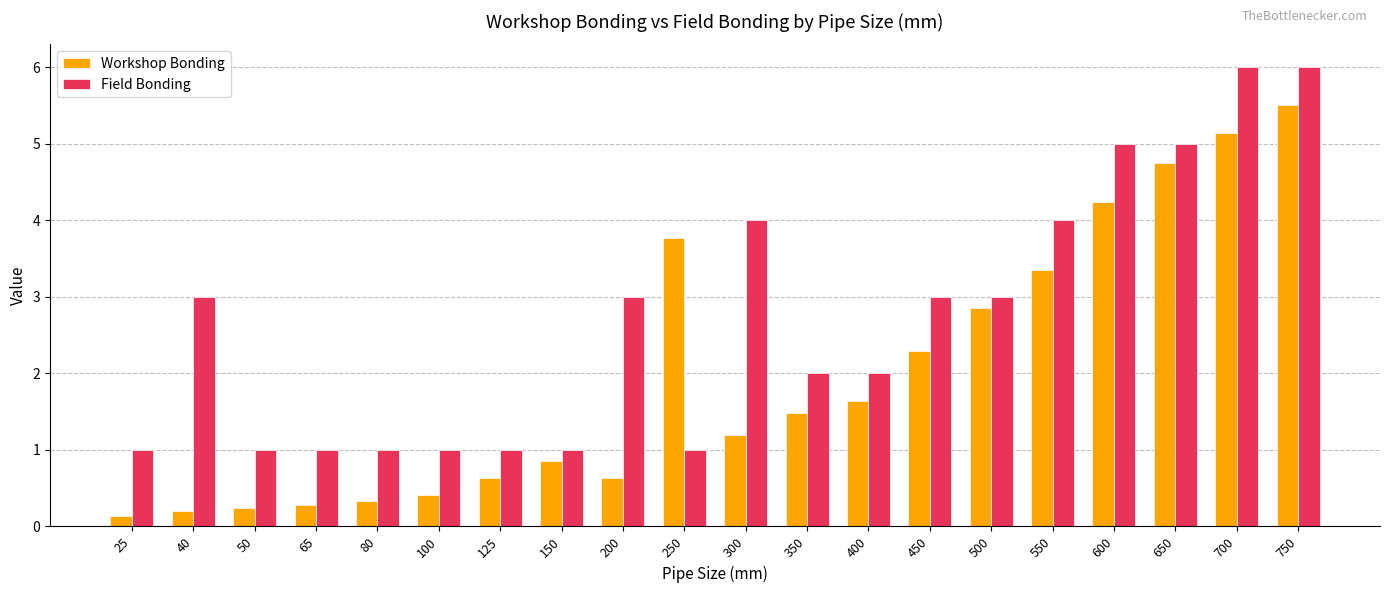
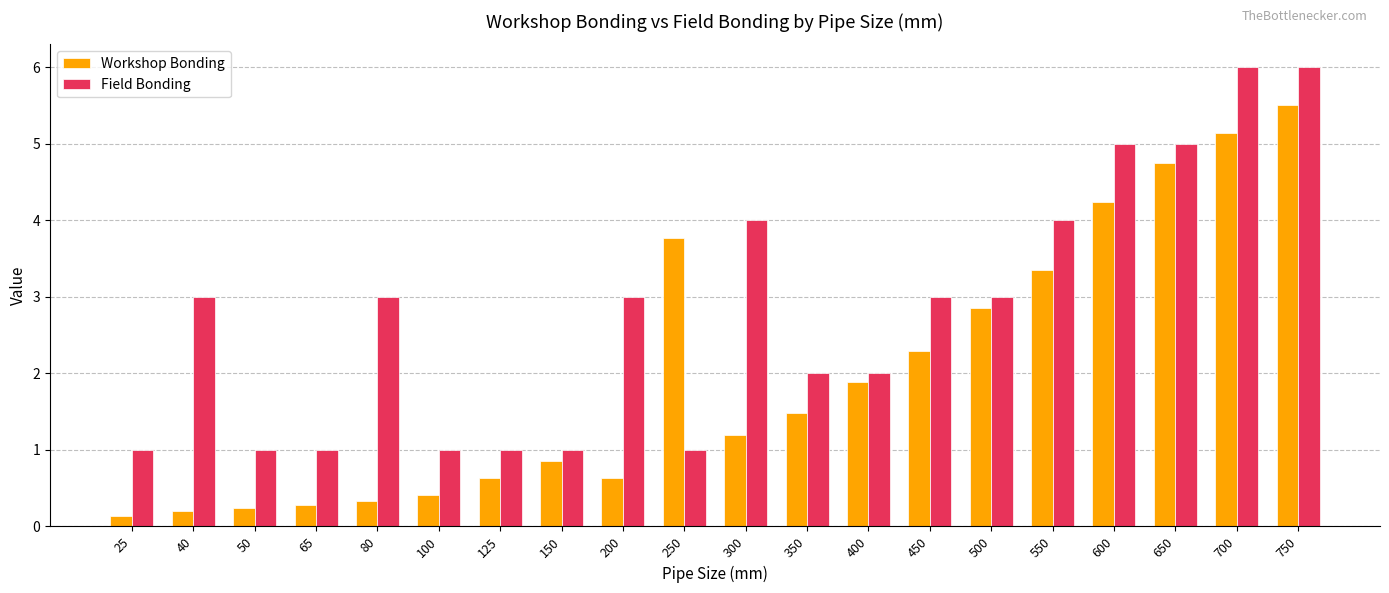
  {
    "Workshop Bonding": {
      "25": 0.1,
      "40": 0.2,
      "50": 0.2,
      "65": 0.3,
      "80": 0.3,
      "100": 0.4,
      "125": 0.6,
      "150": 0.9,
      "200": 0.6,
      "250": 3.8,
      "300": 1.2,
      "350": 1.5,
-     "400": 1.6,
+     "400": 1.9,
      "450": 2.3,
      "500": 2.9,
      "550": 3.4,
      "600": 4.2,
      "650": 4.8,
      "700": 5.1,
      "750": 5.5
    },
    "Field Bonding": {
      "25": 1,
      "40": 3,
      "50": 1,
      "65": 1,
-     "80": 1,
+     "80": 3,
      "100": 1,
      "125": 1,
      "150": 1,
      "200": 3,
      "250": 1,
      "300": 4,
      "350": 2,
      "400": 2,
      "450": 3,
      "500": 3,
      "550": 4,
      "600": 5,
      "650": 5,
      "700": 6,
      "750": 6
    }
  }
